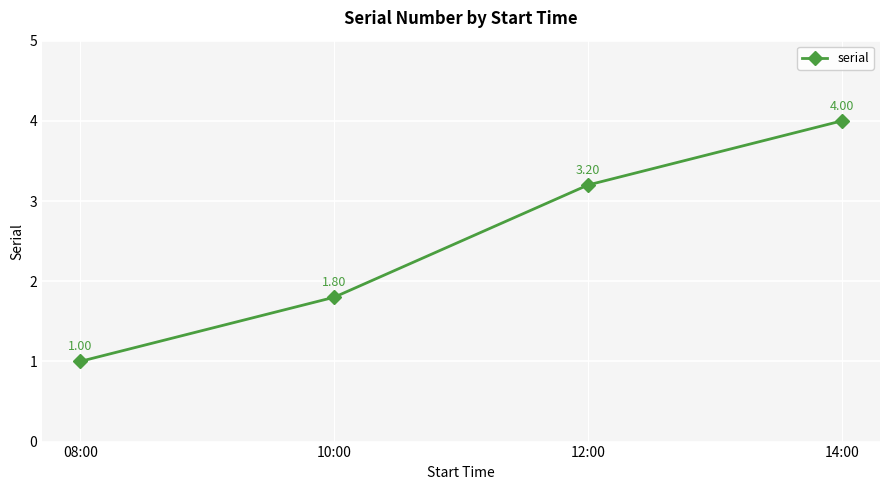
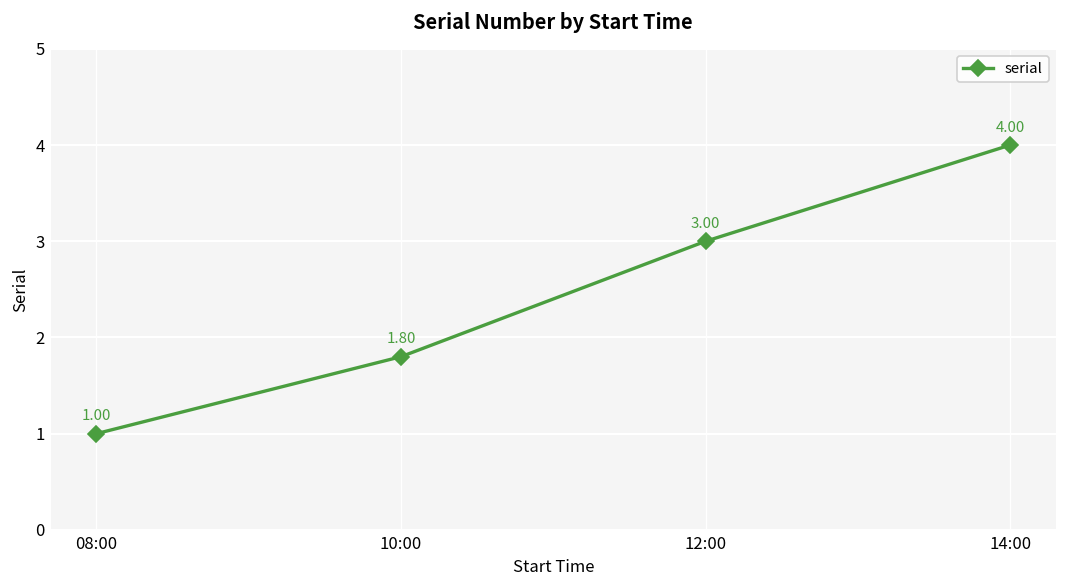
  {
    "08:00": 1.00,
    "10:00": 1.80,
-   "12:00": 3.20,
+   "12:00": 3.00,
    "14:00": 4.00
  }
